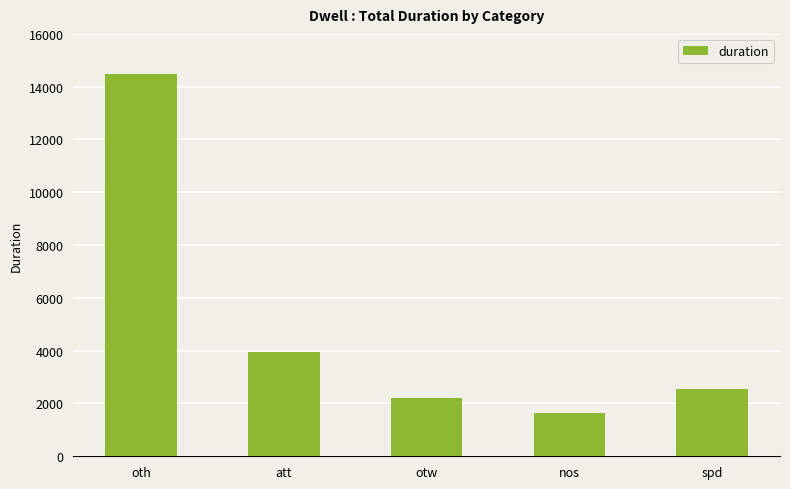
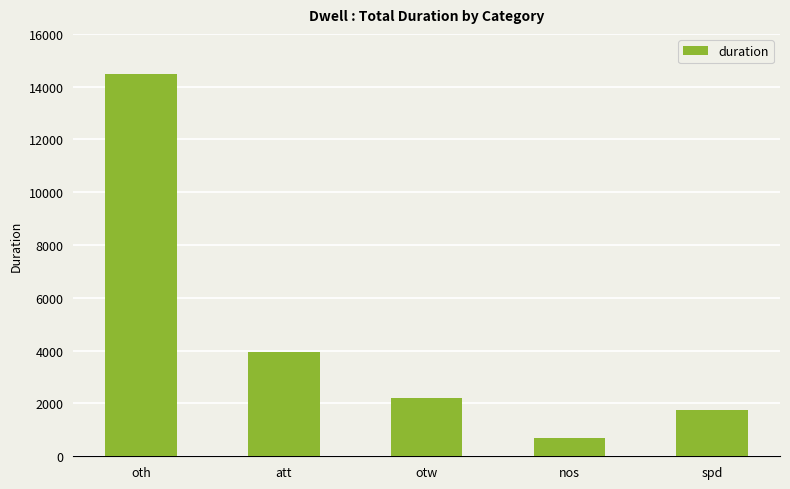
  {
    "oth": 14500,
    "att": 4000,
    "otw": 2200,
-   "nos": 1600,
-   "spd": 2600
+   "nos": 700,
+   "spd": 1800
  }
